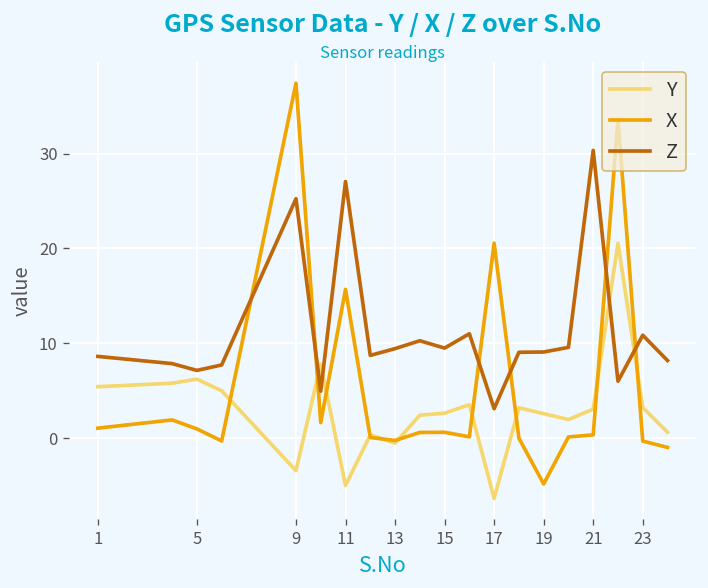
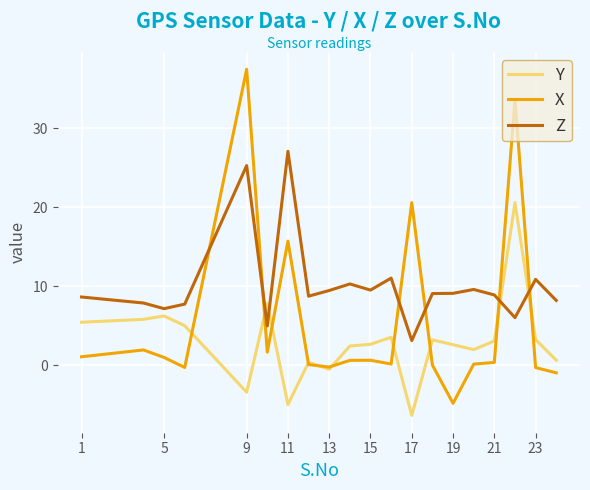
  {
    "Y": {
      "1": 5,
      "5": 6,
      "9": -3,
      "11": -5,
      "15": 3,
      "17": -6,
      "19": 3,
      "21": 3,
      "23": 3
    },
    "X": {
      "1": 1,
      "5": 1,
      "9": 37,
      "11": 16,
      "15": 1,
      "17": 21,
      "19": -5,
      "21": 0,
      "23": 0
    },
    "Z": {
      "1": 9,
      "5": 7,
      "9": 25,
      "11": 27,
      "13": 9,
      "15": 9,
      "17": 3,
      "19": 9,
-     "21": 30,
+     "21": 9,
      "23": 11
    }
  }
